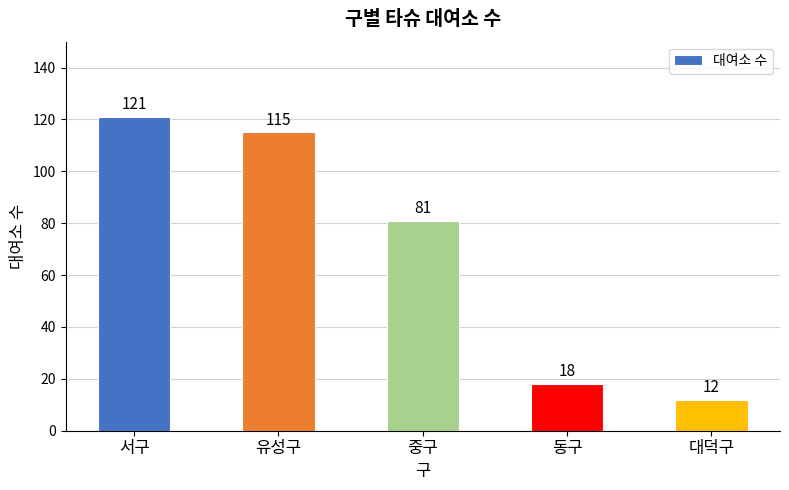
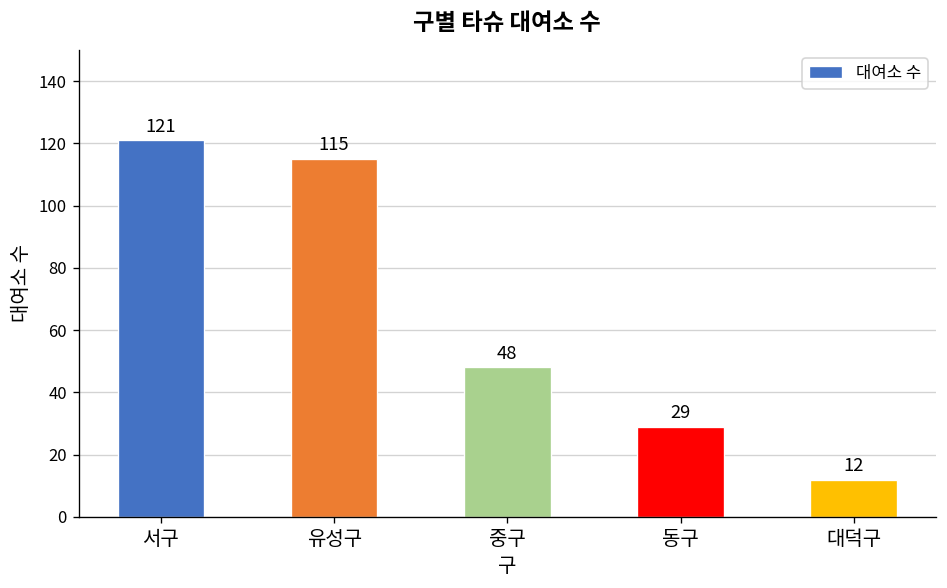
  {
    "서구": 121,
    "유성구": 115,
-   "중구": 81,
-   "동구": 18,
+   "중구": 48,
+   "동구": 29,
    "대덕구": 12
  }
